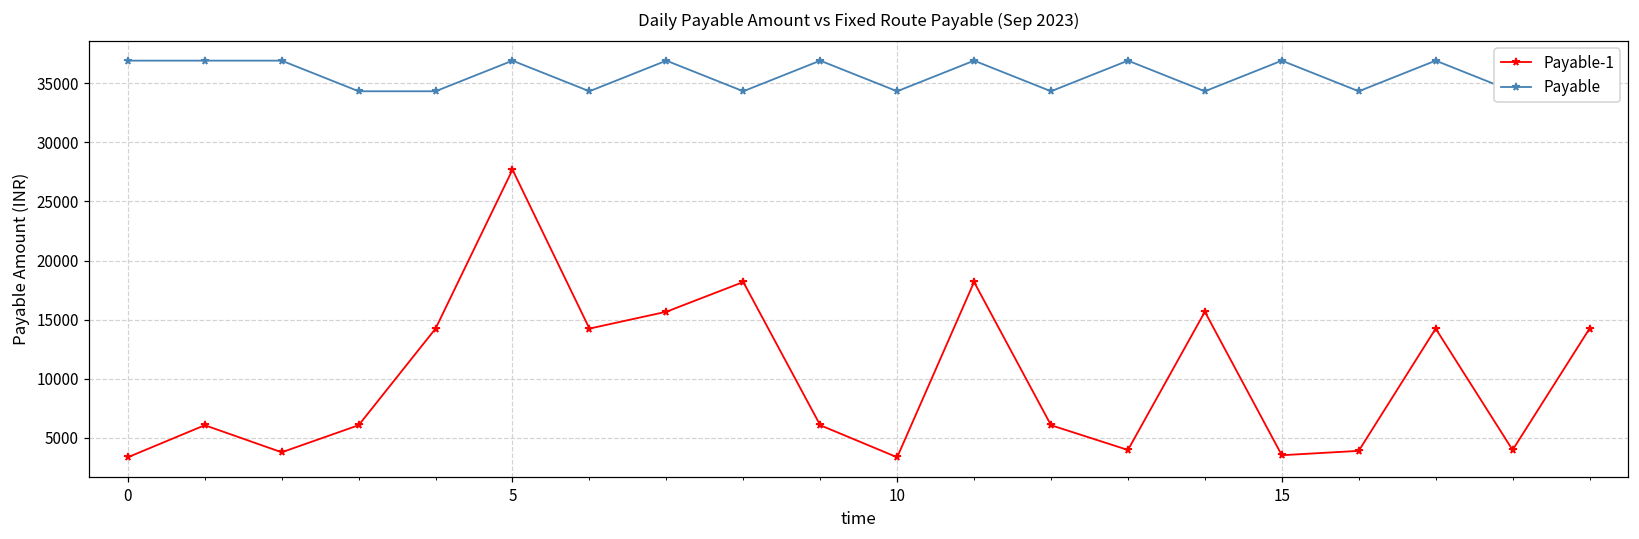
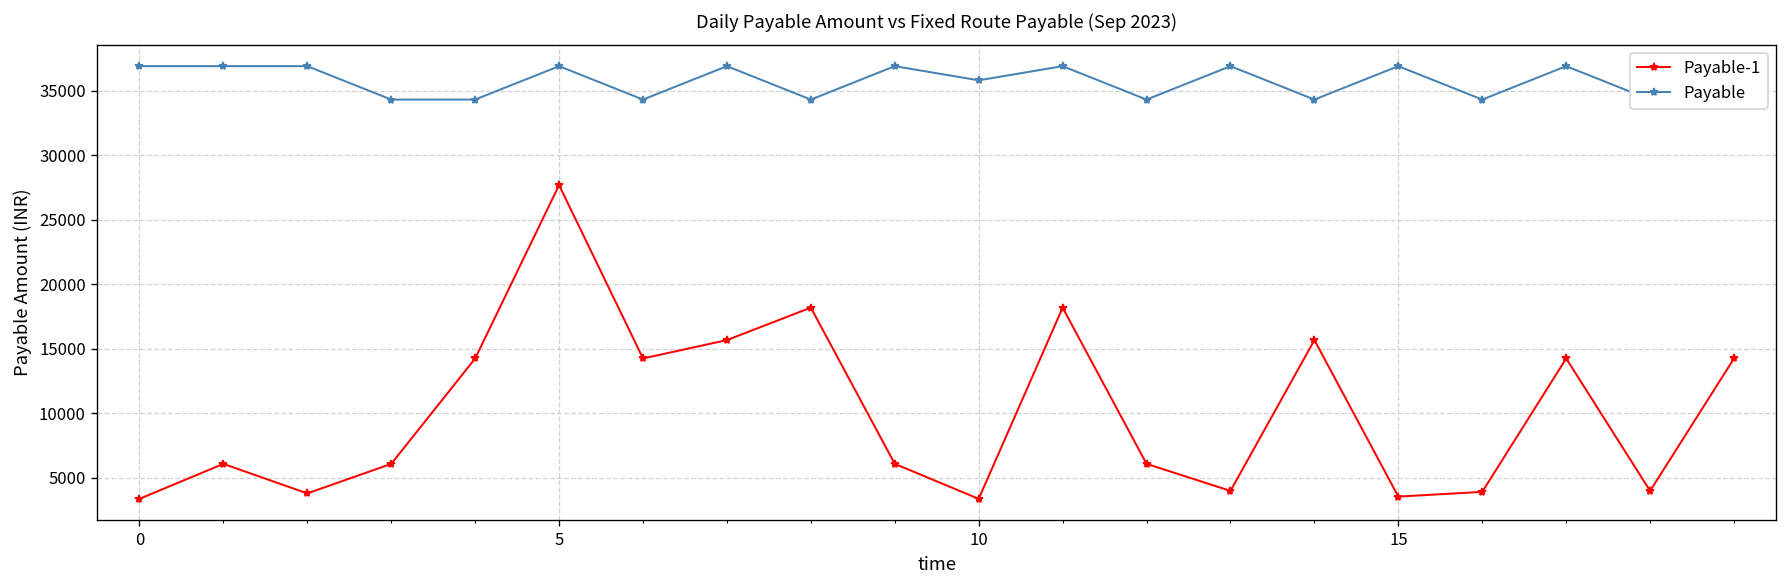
  {
    "Payable-1": {
      "0": 3400,
      "5": 27700,
      "10": 3400,
      "15": 3500
    },
    "Payable": {
      "0": 36900,
      "5": 36900,
-     "10": 34300,
+     "10": 35800,
      "15": 36900
    }
  }
